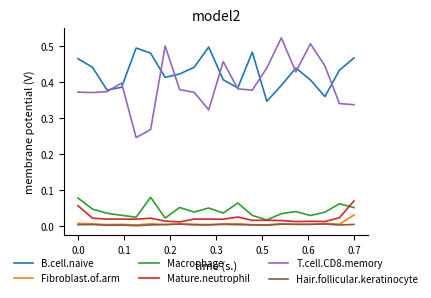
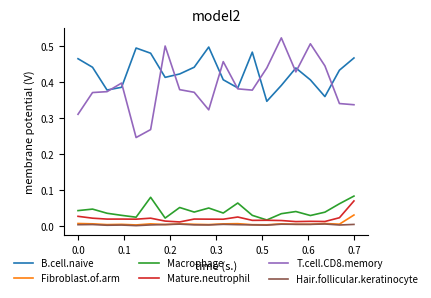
  {
    "B.cell.naive": {
      "0.0": 0.47,
      "0.7": 0.47
    },
    "Fibroblast.of.arm": {
      "0.7": 0.03
    },
    "Macrophage": {
-     "0.0": 0.08,
-     "0.7": 0.05
+     "0.0": 0.04,
+     "0.7": 0.08
    },
    "Mature.neutrophil": {
-     "0.0": 0.06,
+     "0.0": 0.03,
      "0.7": 0.07
    },
    "T.cell.CD8.memory": {
-     "0.0": 0.37,
+     "0.0": 0.31,
      "0.7": 0.34
    },
    "Hair.follicular.keratinocyte": {
      "0.7": 0.00
    }
  }
